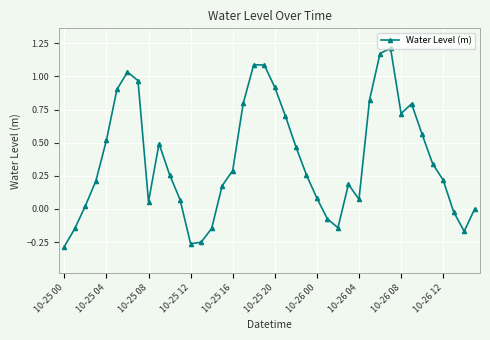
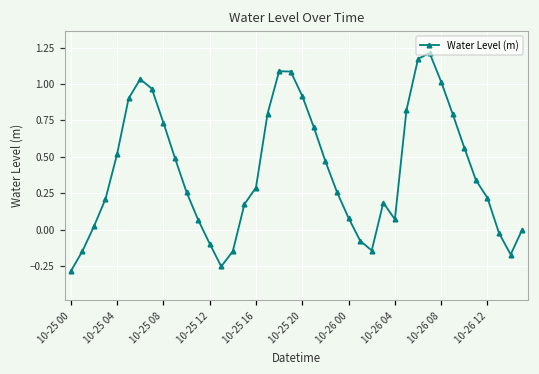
  {
    "10-25 00": -0.28,
    "10-25 04": 0.52,
-   "10-25 08": 0.05,
-   "10-25 12": -0.26,
+   "10-25 08": 0.74,
+   "10-25 12": -0.09,
    "10-25 16": 0.29,
    "10-25 20": 0.92,
    "10-26 00": 0.08,
    "10-26 04": 0.07,
-   "10-26 08": 0.72,
+   "10-26 08": 1.02,
    "10-26 12": 0.22
  }
